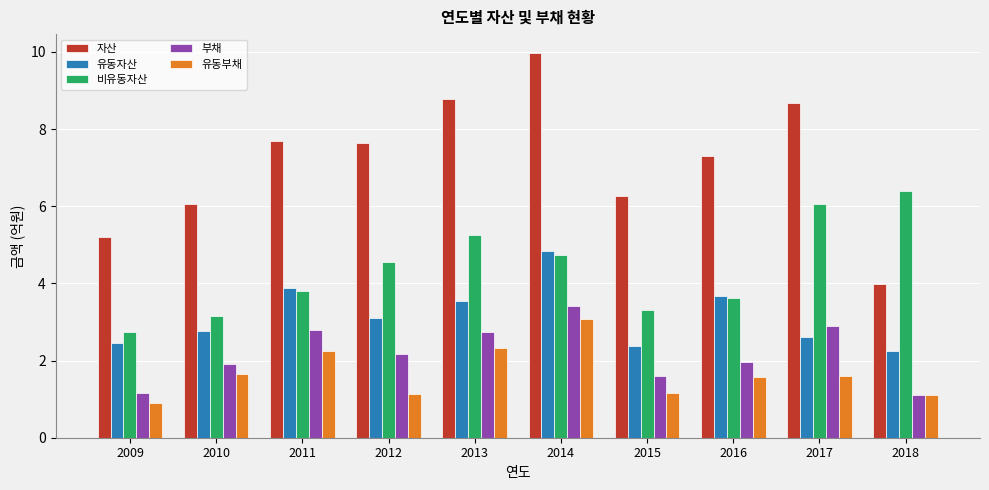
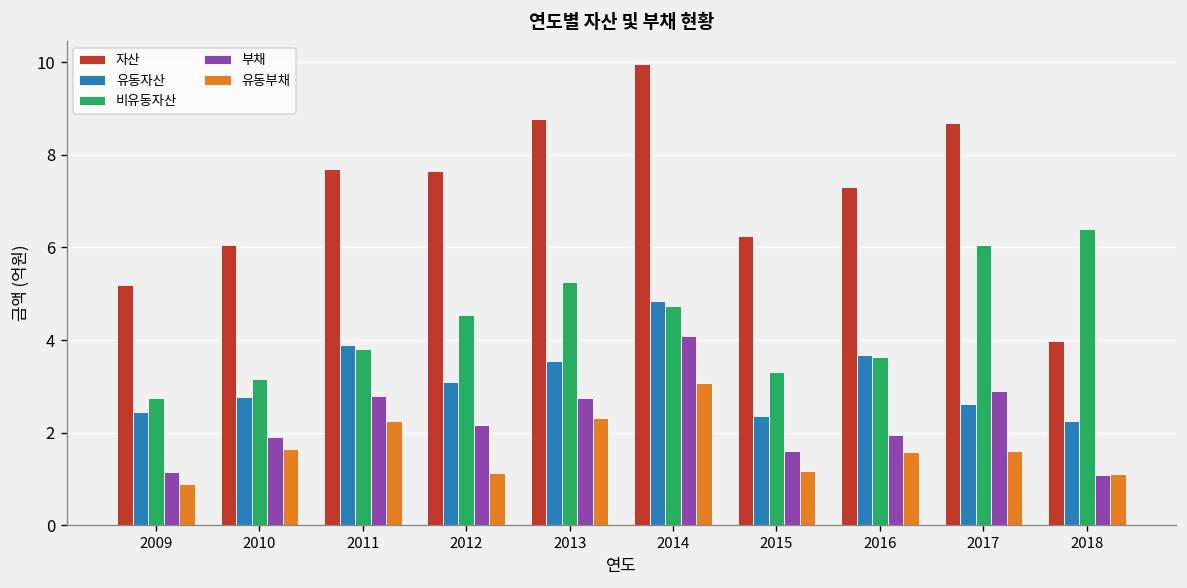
  {
    "자산": {
      "2009": 5.2,
      "2010": 6.1,
      "2011": 7.7,
      "2012": 7.6,
      "2013": 8.8,
      "2014": 10.0,
      "2015": 6.3,
      "2016": 7.3,
      "2017": 8.7,
      "2018": 4.0
    },
    "유동자산": {
      "2009": 2.4,
      "2010": 2.8,
      "2011": 3.9,
      "2012": 3.1,
      "2013": 3.5,
      "2014": 4.8,
      "2015": 2.4,
      "2016": 3.7,
      "2017": 2.6,
      "2018": 2.3
    },
    "비유동자산": {
      "2009": 2.7,
      "2010": 3.1,
      "2011": 3.8,
      "2012": 4.5,
      "2013": 5.3,
      "2014": 4.7,
      "2015": 3.3,
      "2016": 3.6,
      "2017": 6.1,
      "2018": 6.4
    },
    "부채": {
      "2009": 1.1,
      "2010": 1.9,
      "2011": 2.8,
      "2012": 2.2,
      "2013": 2.8,
-     "2014": 3.4,
+     "2014": 4.1,
      "2015": 1.6,
      "2016": 2.0,
      "2017": 2.9,
      "2018": 1.1
    },
    "유동부채": {
      "2009": 0.9,
      "2010": 1.6,
      "2011": 2.3,
      "2012": 1.1,
      "2013": 2.3,
      "2014": 3.1,
      "2015": 1.2,
      "2016": 1.6,
      "2017": 1.6,
      "2018": 1.1
    }
  }
